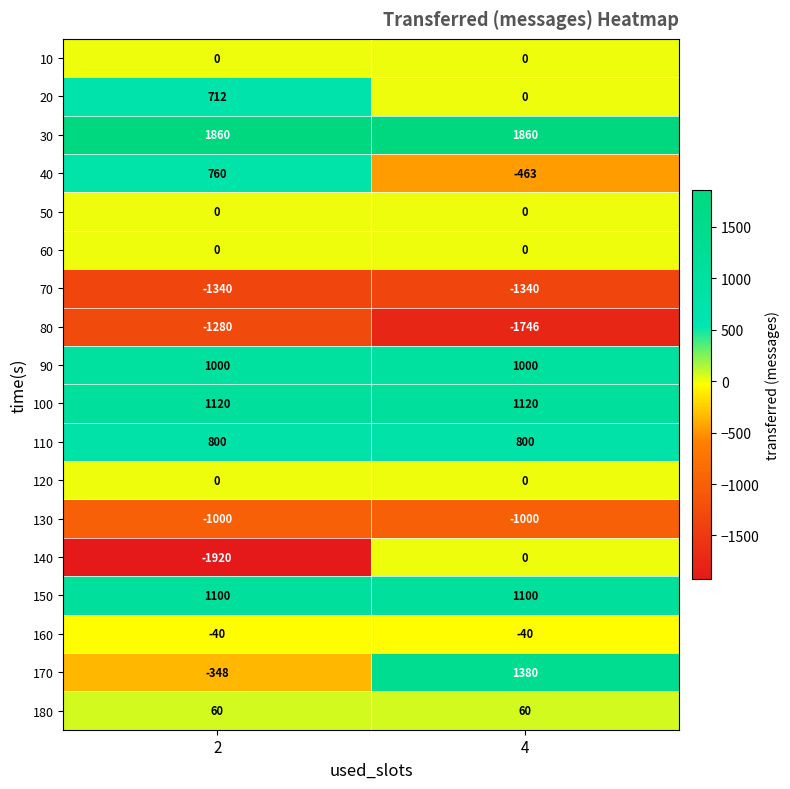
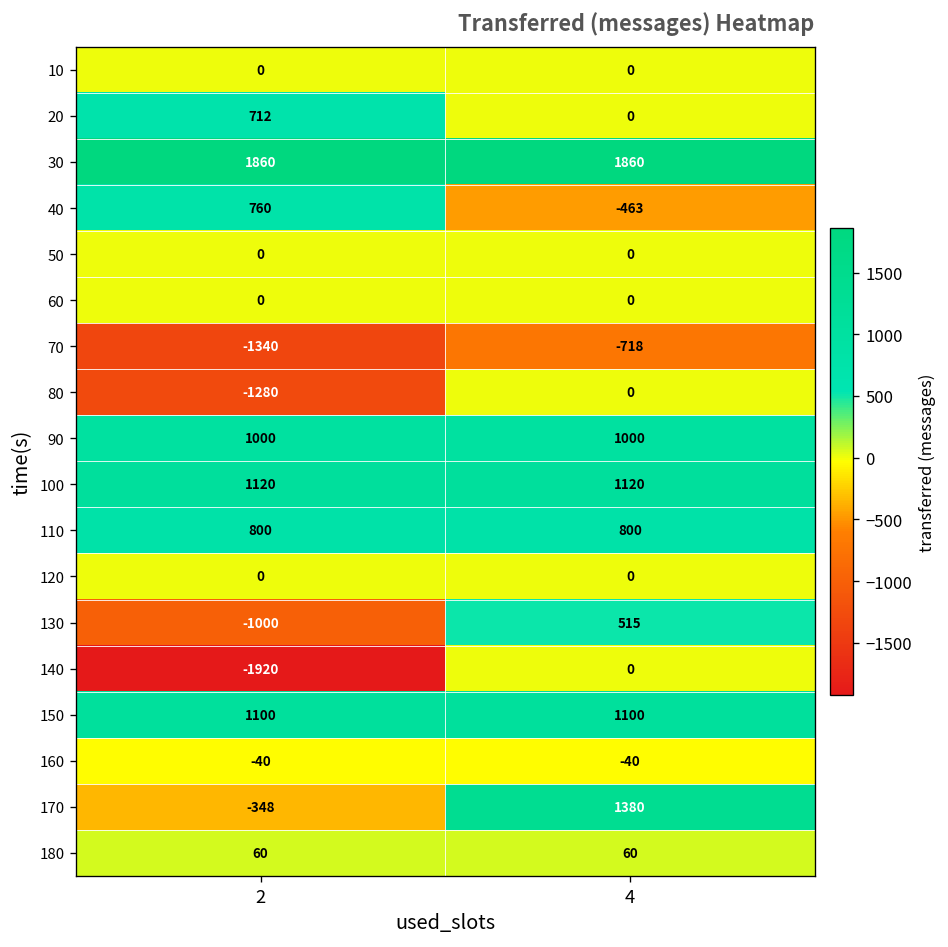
  {
    "10": {
      "2": 0,
      "4": 0
    },
    "20": {
      "2": 712,
      "4": 0
    },
    "30": {
      "2": 1860,
      "4": 1860
    },
    "40": {
      "2": 760,
      "4": -463
    },
    "50": {
      "2": 0,
      "4": 0
    },
    "60": {
      "2": 0,
      "4": 0
    },
    "70": {
      "2": -1340,
-     "4": -1340
+     "4": -718
    },
    "80": {
      "2": -1280,
-     "4": -1746
+     "4": 0
    },
    "90": {
      "2": 1000,
      "4": 1000
    },
    "100": {
      "2": 1120,
      "4": 1120
    },
    "110": {
      "2": 800,
      "4": 800
    },
    "120": {
      "2": 0,
      "4": 0
    },
    "130": {
      "2": -1000,
-     "4": -1000
+     "4": 515
    },
    "140": {
      "2": -1920,
      "4": 0
    },
    "150": {
      "2": 1100,
      "4": 1100
    },
    "160": {
      "2": -40,
      "4": -40
    },
    "170": {
      "2": -348,
      "4": 1380
    },
    "180": {
      "2": 60,
      "4": 60
    }
  }
